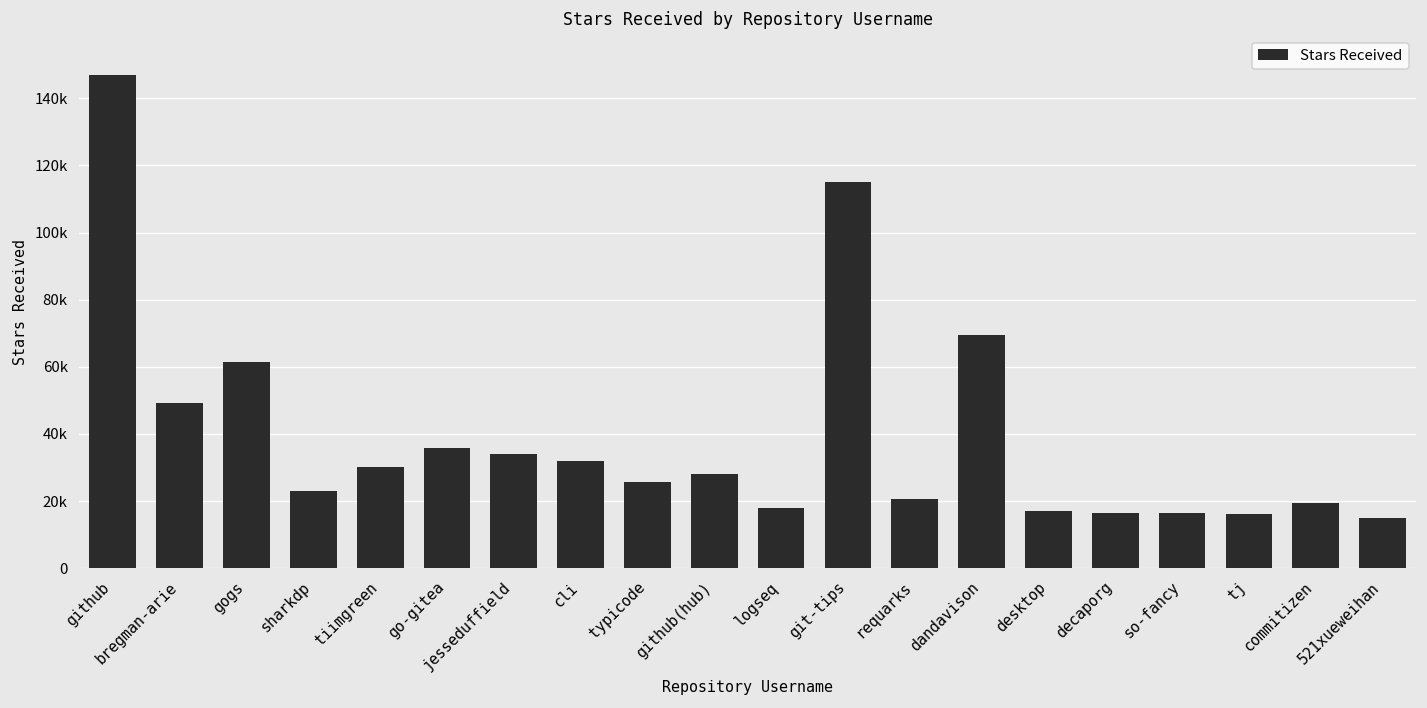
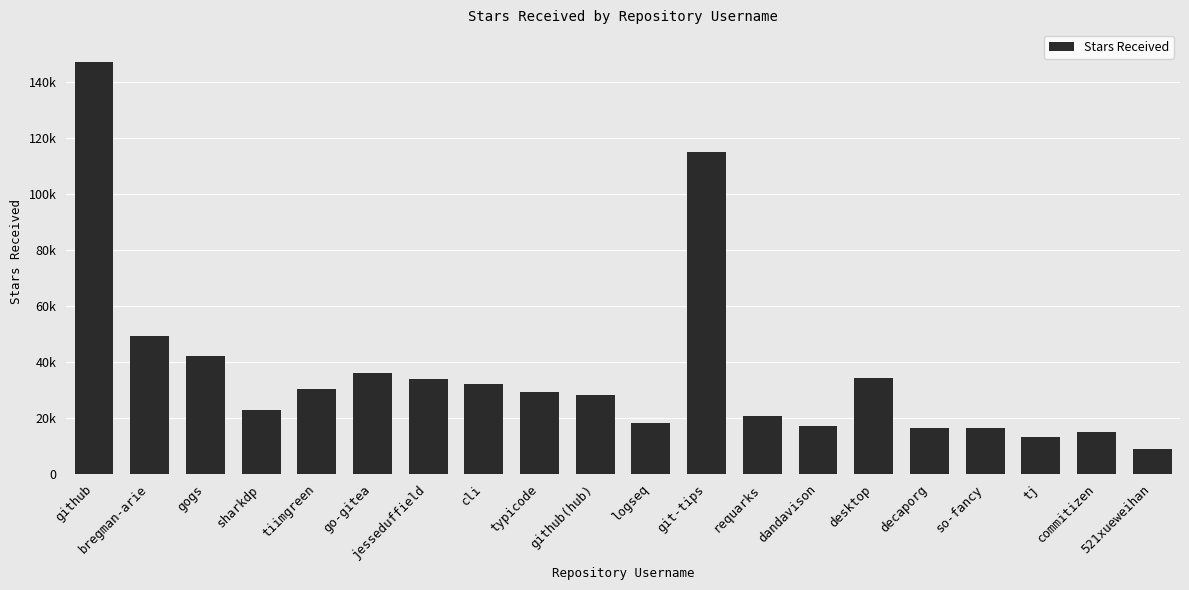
  {
    "github": 147000,
    "bregman-arie": 49000,
-   "gogs": 61000,
+   "gogs": 42000,
    "sharkdp": 23000,
    "tiimgreen": 30000,
    "go-gitea": 36000,
    "jesseduffield": 34000,
    "cli": 32000,
-   "typicode": 26000,
+   "typicode": 29000,
    "github(hub)": 28000,
    "logseq": 18000,
    "git-tips": 115000,
    "requarks": 21000,
-   "dandavison": 70000,
-   "desktop": 17000,
+   "dandavison": 17000,
+   "desktop": 34000,
    "decaporg": 16000,
    "so-fancy": 16000,
-   "tj": 16000,
-   "commitizen": 19000,
-   "521xueweihan": 15000
+   "tj": 13000,
+   "commitizen": 15000,
+   "521xueweihan": 9000
  }
